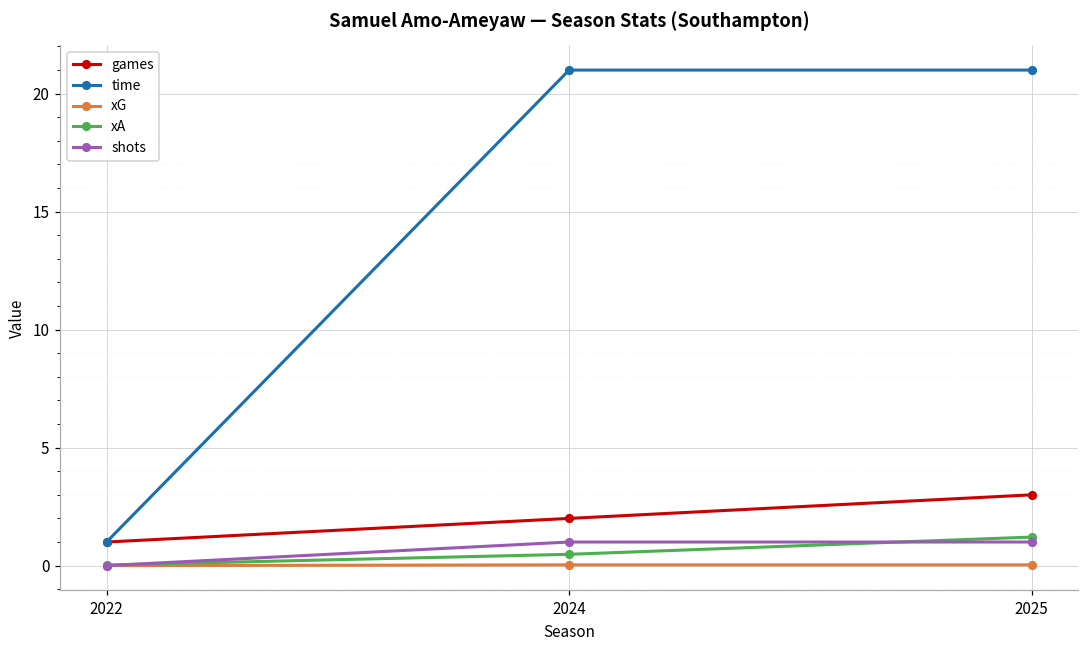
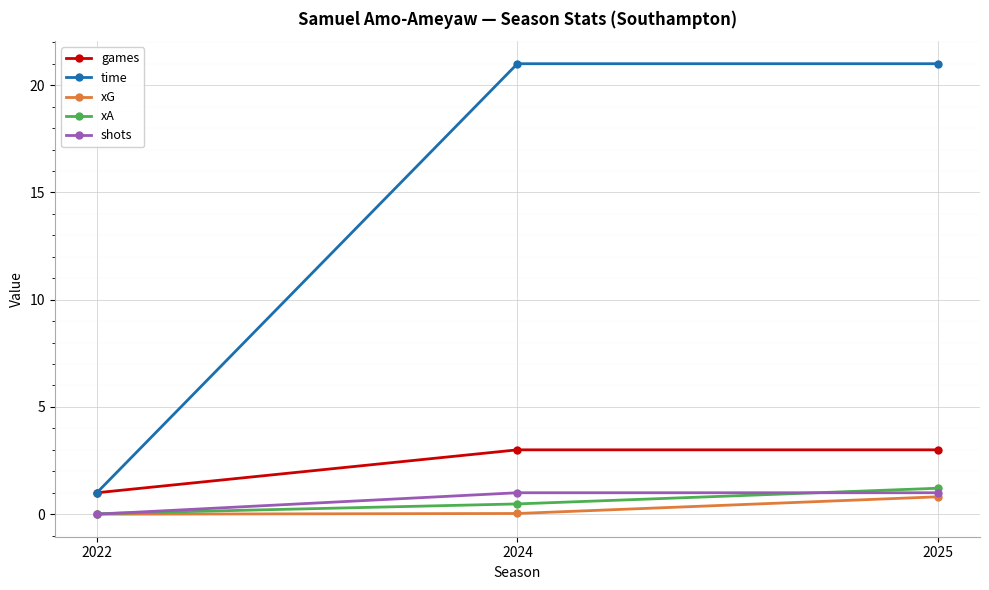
  {
    "games": {
-     "2024": 2,
+     "2024": 3,
      "2025": 3
    },
    "time": {
      "2024": 21.0,
      "2025": 21.0
    },
    "xG": {
      "2024": 0.0,
-     "2025": 0.0
+     "2025": 0.8
    },
    "xA": {
      "2024": 0.5,
      "2025": 1.2
    },
    "shots": {
      "2024": 1.0,
      "2025": 1.0
    }
  }
